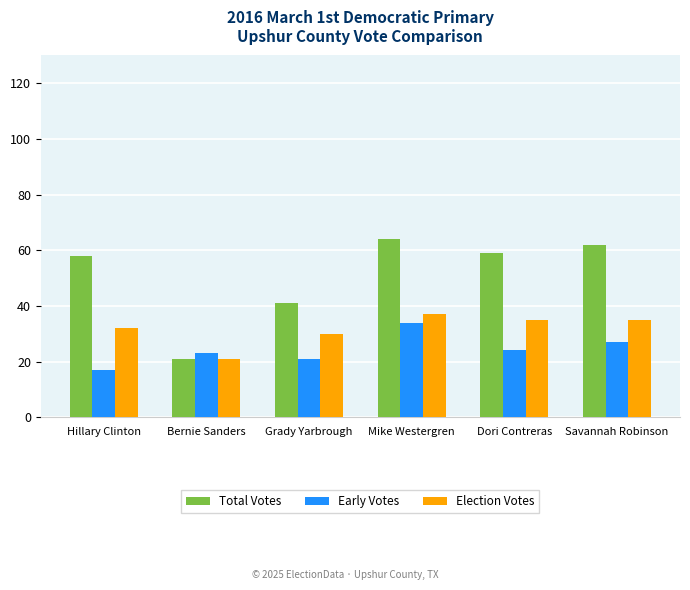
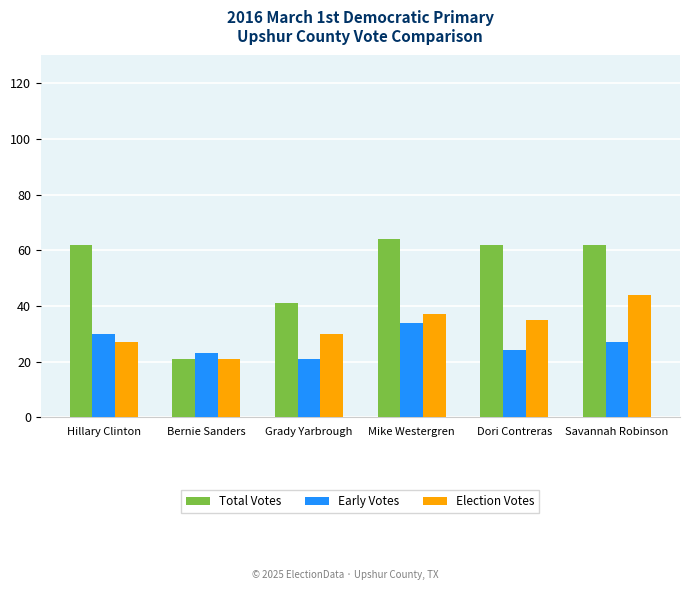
  {
    "Total Votes": {
-     "Hillary Clinton": 58,
+     "Hillary Clinton": 62,
      "Bernie Sanders": 21,
      "Grady Yarbrough": 41,
      "Mike Westergren": 64,
-     "Dori Contreras": 59,
+     "Dori Contreras": 62,
      "Savannah Robinson": 62
    },
    "Early Votes": {
-     "Hillary Clinton": 17,
+     "Hillary Clinton": 30,
      "Bernie Sanders": 23,
      "Grady Yarbrough": 21,
      "Mike Westergren": 34,
      "Dori Contreras": 24,
      "Savannah Robinson": 27
    },
    "Election Votes": {
-     "Hillary Clinton": 32,
+     "Hillary Clinton": 27,
      "Bernie Sanders": 21,
      "Grady Yarbrough": 30,
      "Mike Westergren": 37,
      "Dori Contreras": 35,
-     "Savannah Robinson": 35
+     "Savannah Robinson": 44
    }
  }
